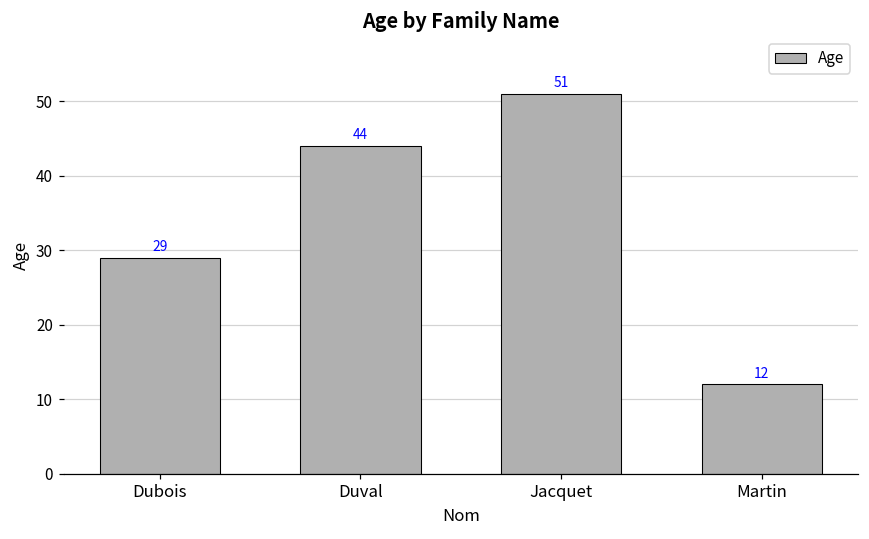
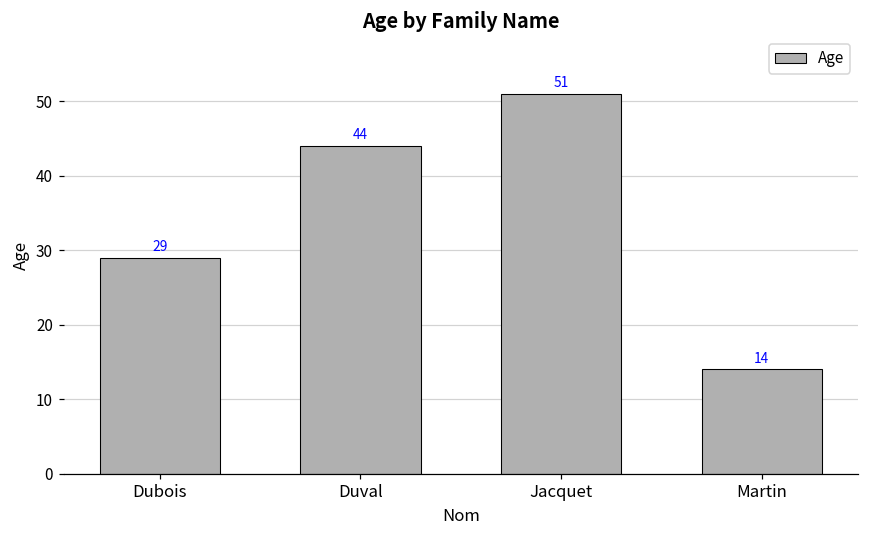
  {
    "Dubois": 29,
    "Duval": 44,
    "Jacquet": 51,
-   "Martin": 12
+   "Martin": 14
  }
